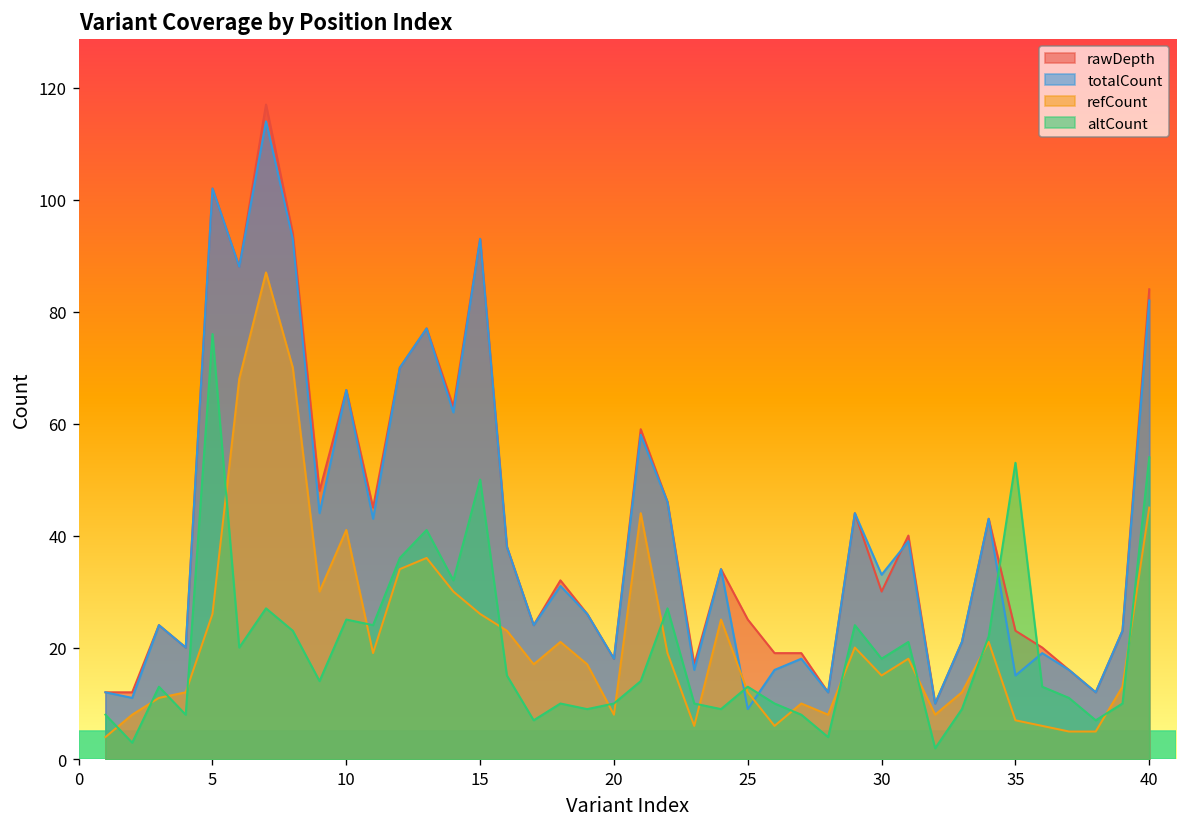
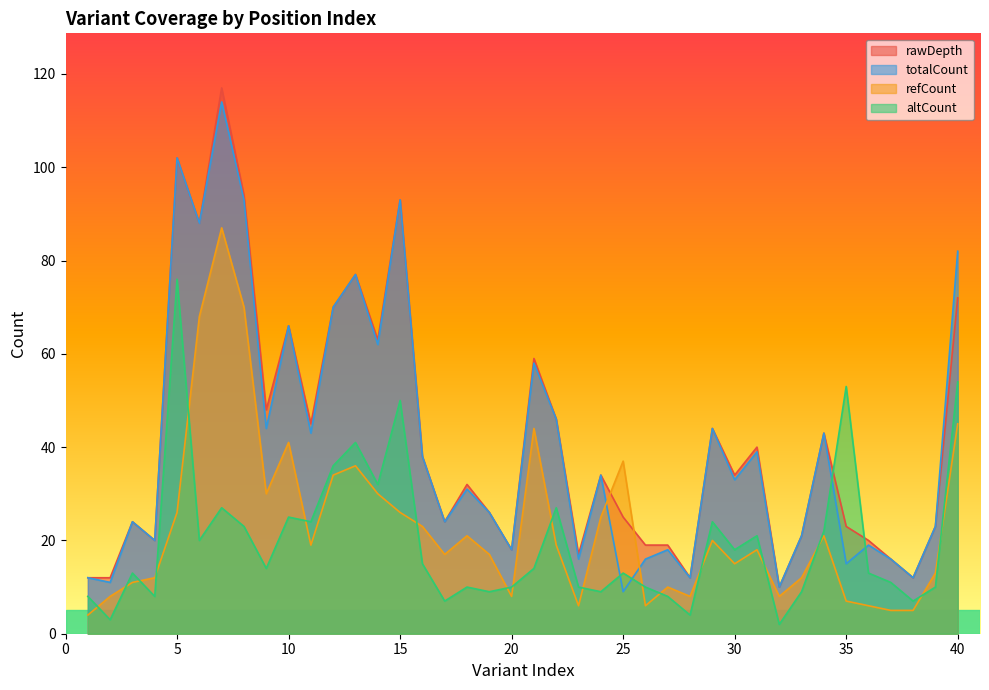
  {
    "rawDepth": {
      "25": 25,
-     "30": 30,
+     "30": 34,
      "35": 23,
-     "40": 84
+     "40": 72
    },
    "totalCount": {
      "25": 9,
      "30": 33,
      "35": 15,
      "40": 82
    },
    "refCount": {
      "5": 26,
      "10": 41,
      "15": 26,
      "20": 8,
-     "25": 12,
+     "25": 37,
      "30": 15,
      "35": 7,
      "40": 45
    },
    "altCount": {
      "5": 76,
      "10": 25,
      "15": 50,
      "20": 10,
      "25": 13,
      "30": 18,
      "35": 53,
      "40": 54
    }
  }
